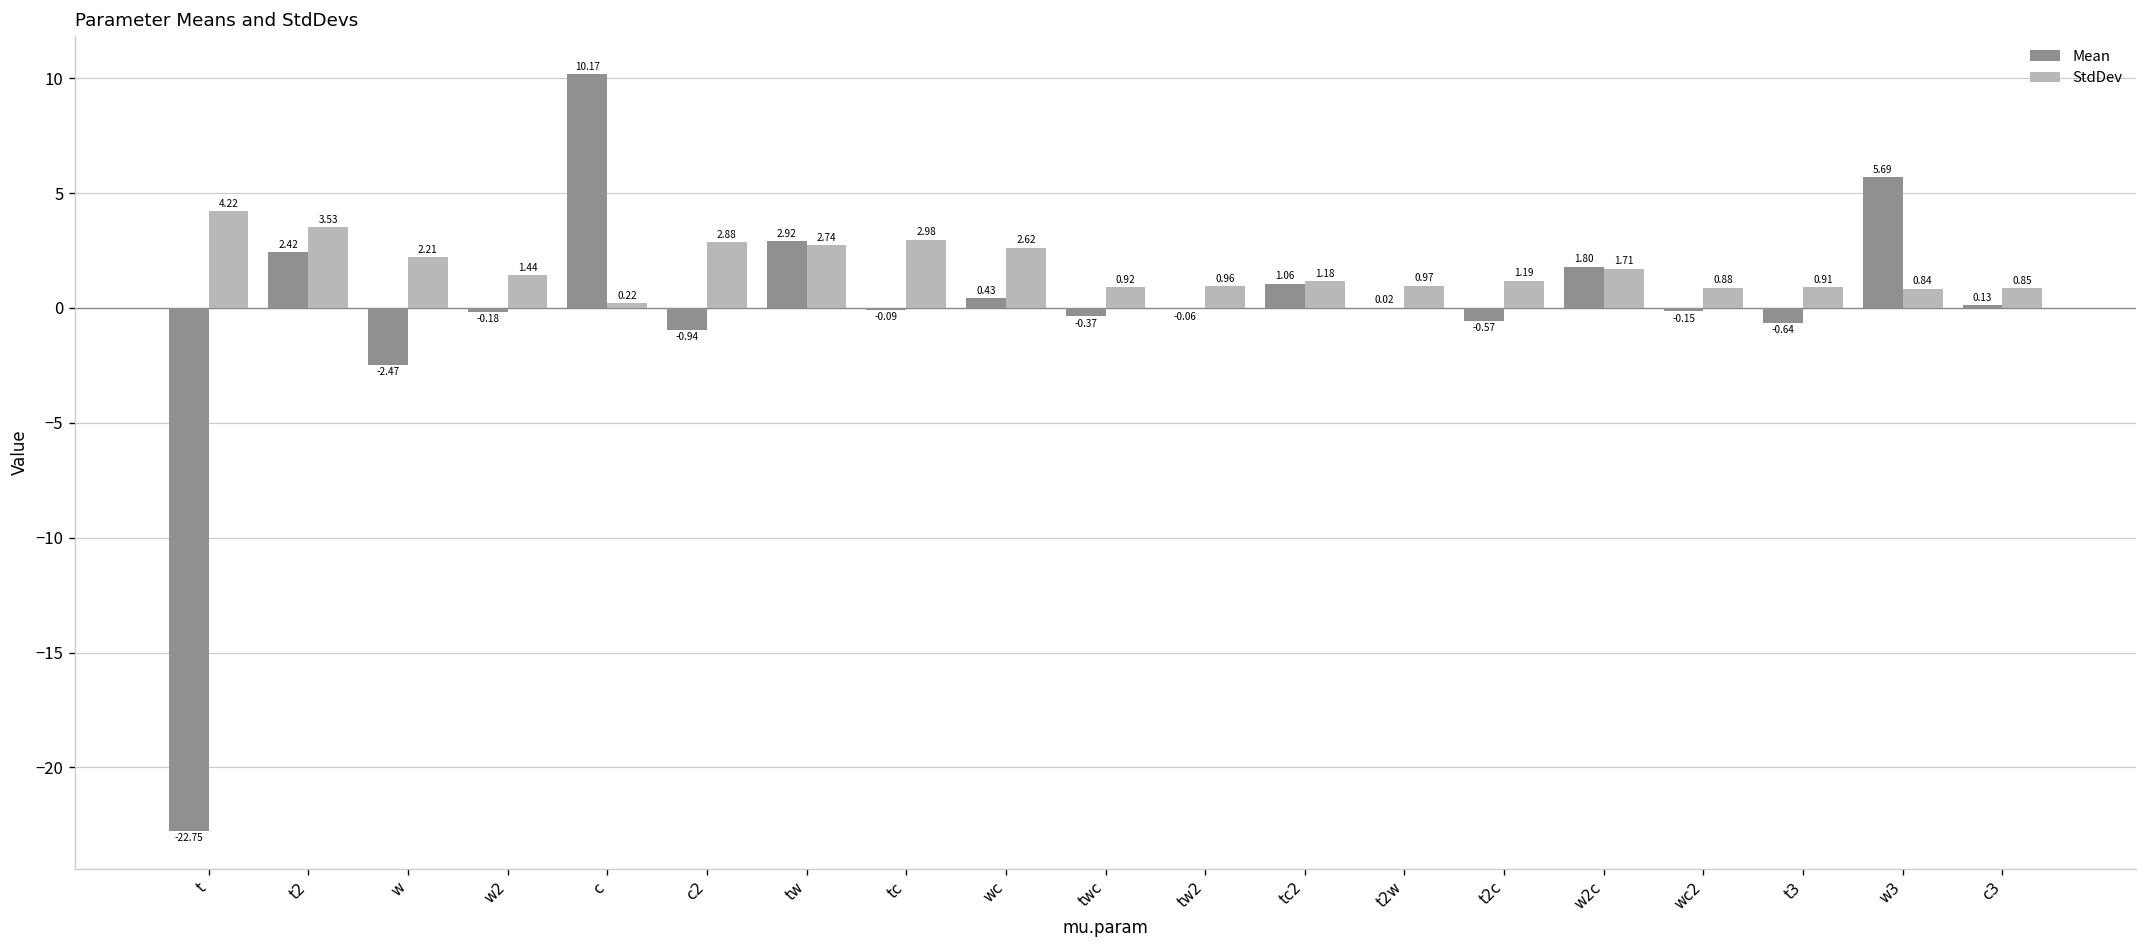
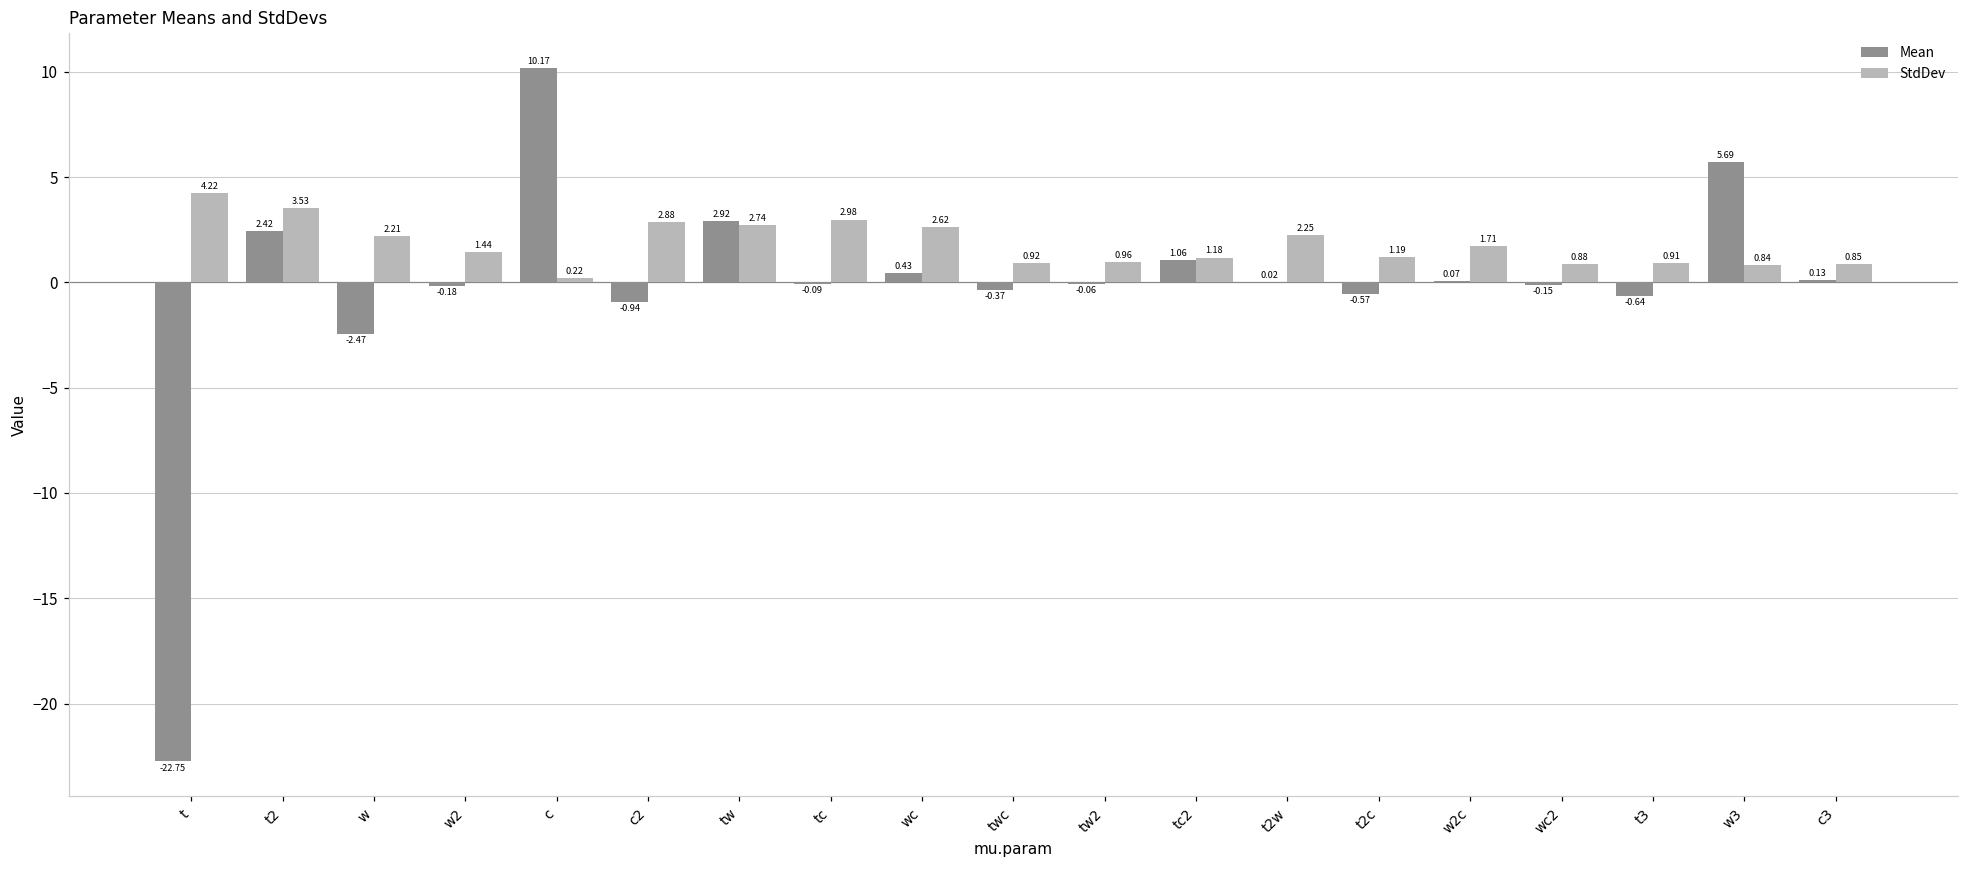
  {
    "Mean": {
      "t": -22.75,
      "t2": 2.42,
      "w": -2.47,
      "w2": -0.18,
      "c": 10.17,
      "c2": -0.94,
      "tw": 2.92,
      "tc": -0.09,
      "wc": 0.43,
      "twc": -0.37,
      "tw2": -0.06,
      "tc2": 1.06,
      "t2w": 0.02,
      "t2c": -0.57,
-     "w2c": 1.80,
+     "w2c": 0.07,
      "wc2": -0.15,
      "t3": -0.64,
      "w3": 5.69,
      "c3": 0.13
    },
    "StdDev": {
      "t": 4.22,
      "t2": 3.53,
      "w": 2.21,
      "w2": 1.44,
      "c": 0.22,
      "c2": 2.88,
      "tw": 2.74,
      "tc": 2.98,
      "wc": 2.62,
      "twc": 0.92,
      "tw2": 0.96,
      "tc2": 1.18,
-     "t2w": 0.97,
+     "t2w": 2.25,
      "t2c": 1.19,
      "w2c": 1.71,
      "wc2": 0.88,
      "t3": 0.91,
      "w3": 0.84,
      "c3": 0.85
    }
  }
